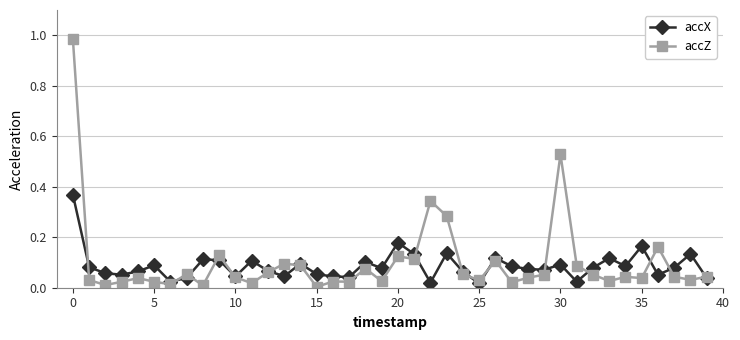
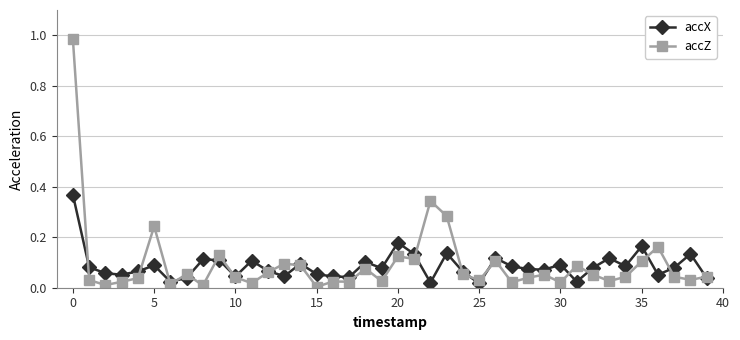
  {
    "accX": {
      "0": 0.37,
      "5": 0.09,
      "15": 0.05,
      "20": 0.18,
      "25": 0.02,
      "30": 0.09,
      "35": 0.16
    },
    "accZ": {
      "0": 0.98,
-     "5": 0.02,
+     "5": 0.24,
      "15": 0.00,
      "20": 0.12,
      "25": 0.03,
-     "30": 0.53,
-     "35": 0.04
+     "30": 0.02,
+     "35": 0.10
    }
  }
